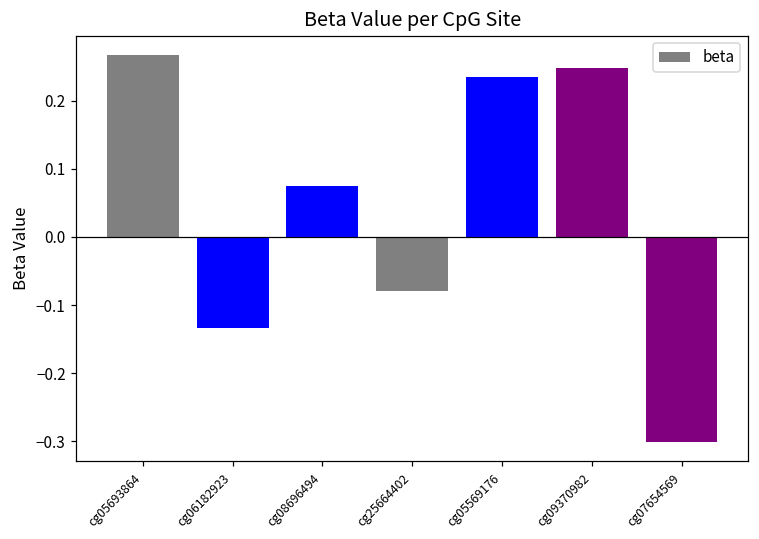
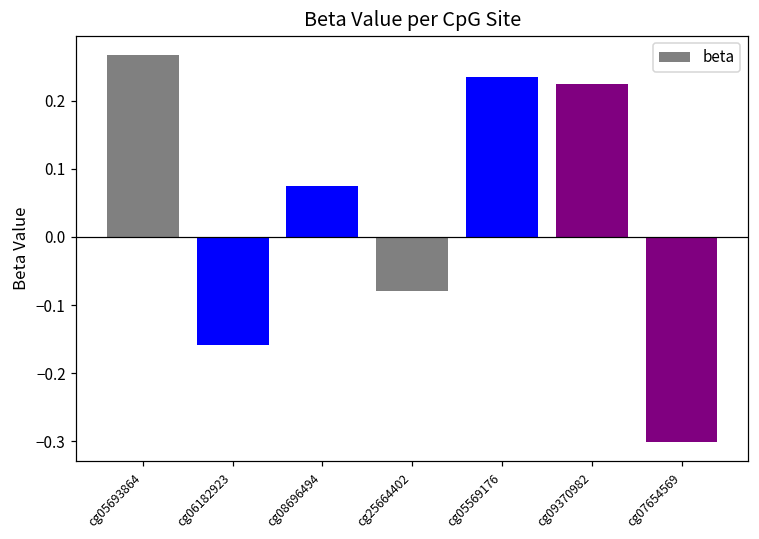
  {
    "cg05693864": 0.27,
-   "cg06182923": -0.13,
+   "cg06182923": -0.16,
    "cg08696494": 0.08,
    "cg25664402": -0.08,
    "cg05569176": 0.24,
-   "cg09370982": 0.25,
+   "cg09370982": 0.22,
    "cg07654569": -0.30
  }
